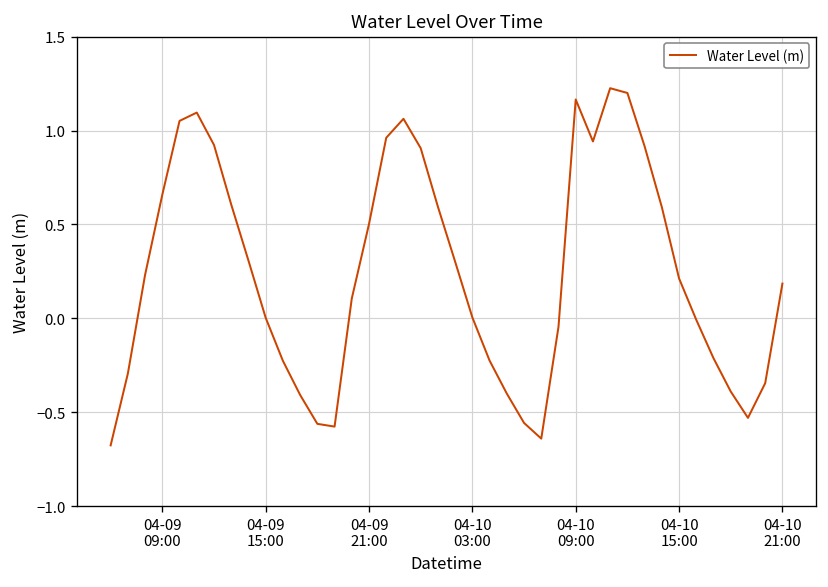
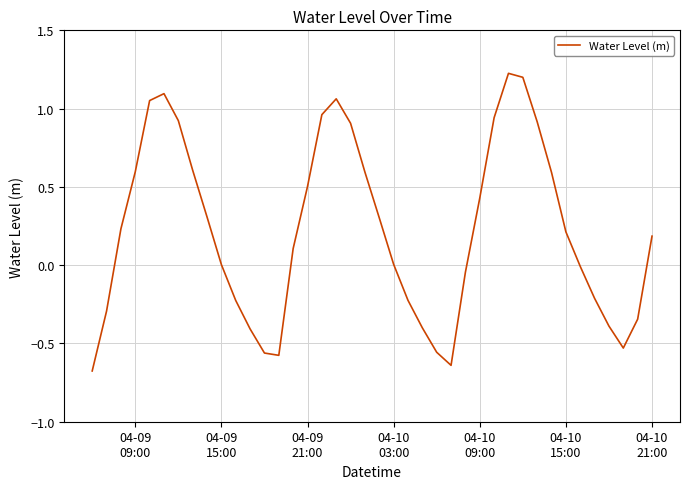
  {
-   "04-09 09:00": 0.66,
+   "04-09 09:00": 0.60,
    "04-09 15:00": 0.00,
    "04-09 21:00": 0.50,
    "04-10 03:00": 0.01,
-   "04-10 09:00": 1.17,
+   "04-10 09:00": 0.43,
    "04-10 15:00": 0.21,
    "04-10 21:00": 0.19
  }
